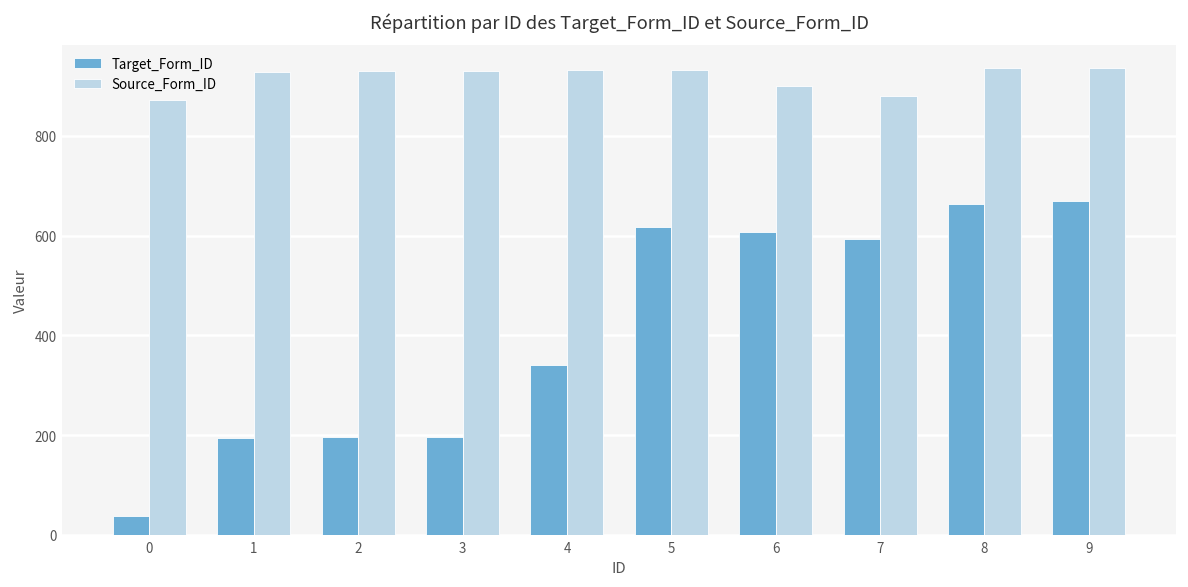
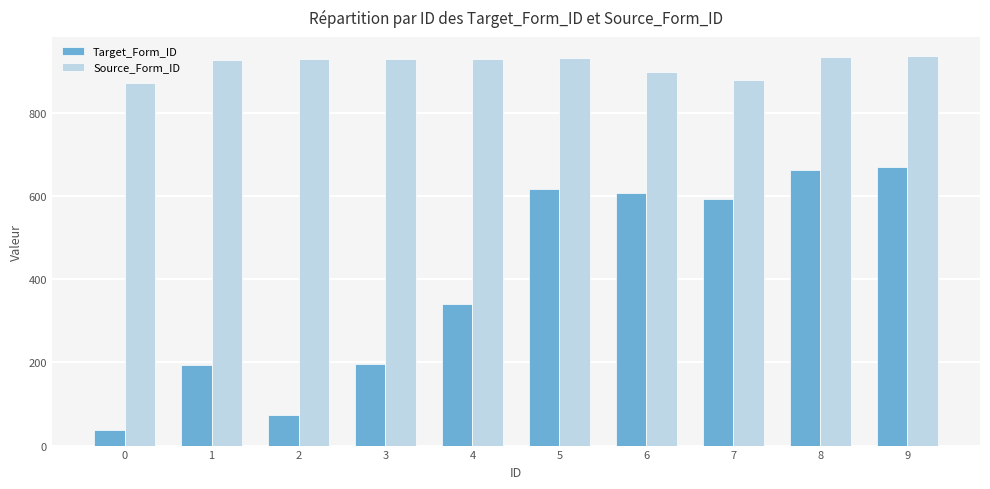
  {
    "Target_Form_ID": {
      "0": 40,
      "1": 200,
-     "2": 200,
+     "2": 70,
      "3": 200,
      "4": 340,
      "5": 620,
      "6": 610,
      "7": 590,
      "8": 660,
      "9": 670
    },
    "Source_Form_ID": {
      "0": 870,
      "1": 930,
      "2": 930,
      "3": 930,
      "4": 930,
      "5": 930,
      "6": 900,
      "7": 880,
      "8": 940,
      "9": 940
    }
  }
